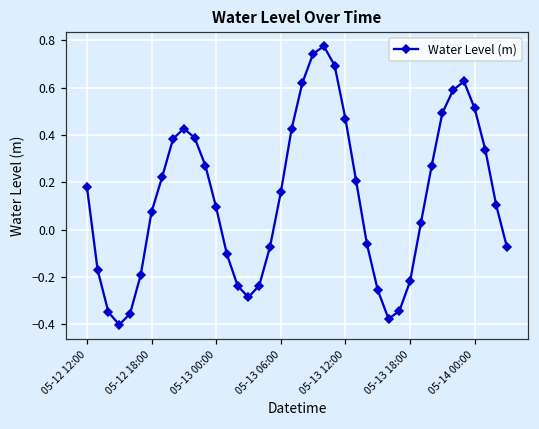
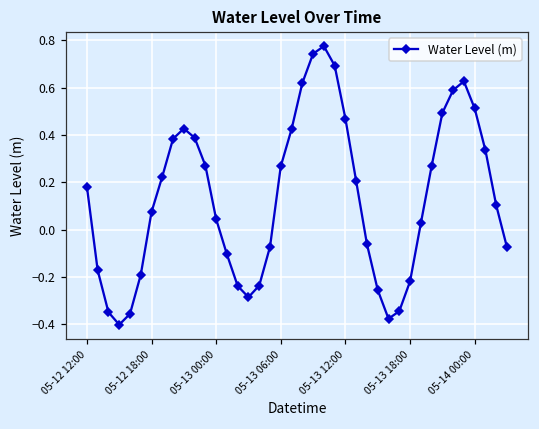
  {
    "05-12 12:00": 0.18,
    "05-12 18:00": 0.07,
-   "05-13 00:00": 0.09,
-   "05-13 06:00": 0.16,
+   "05-13 00:00": 0.04,
+   "05-13 06:00": 0.27,
    "05-13 12:00": 0.47,
    "05-13 18:00": -0.22,
    "05-14 00:00": 0.51
  }
